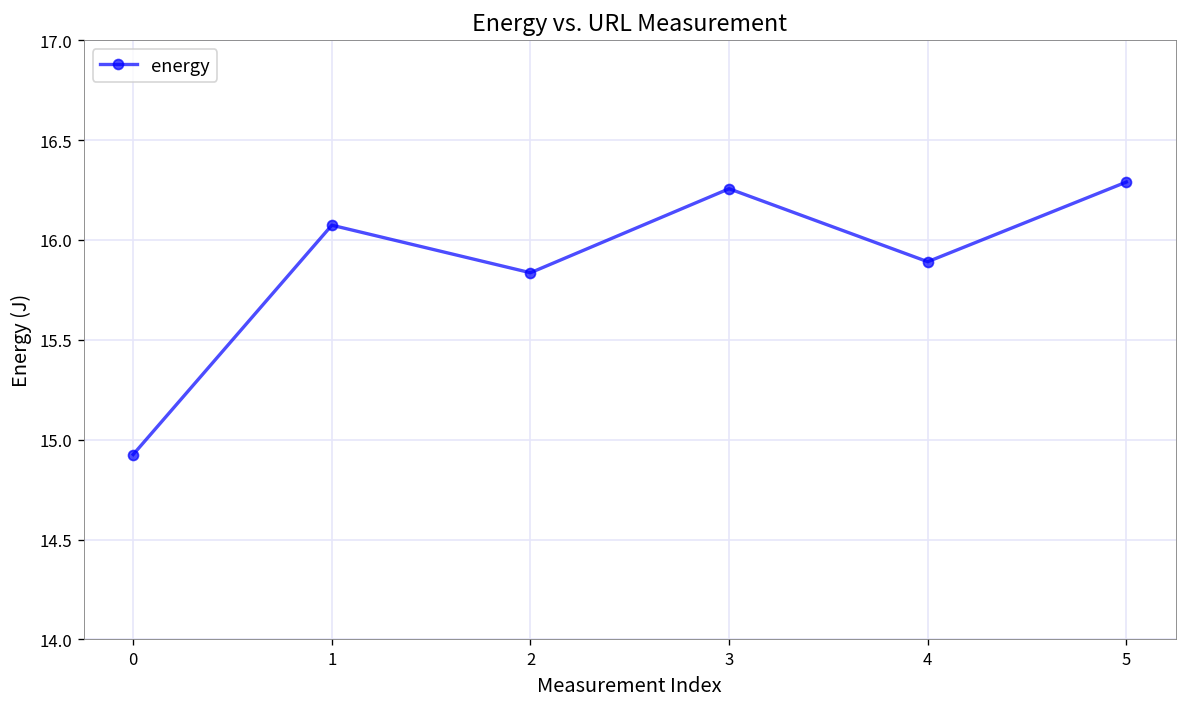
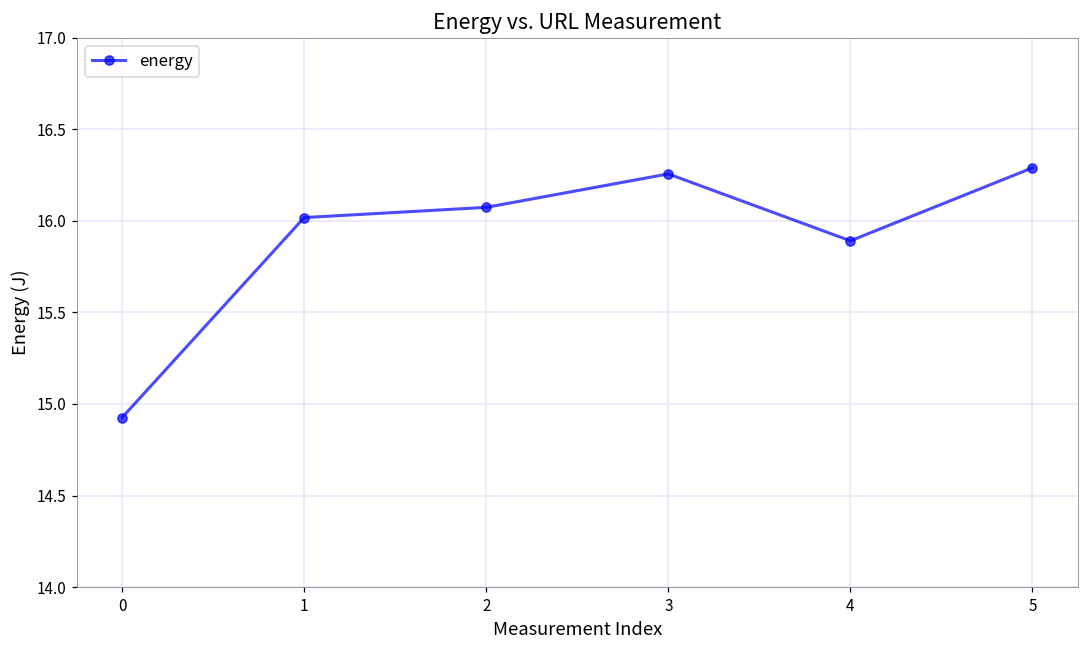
  {
    "0": 14.93,
-   "1": 16.07,
-   "2": 15.84,
+   "1": 16.02,
+   "2": 16.07,
    "3": 16.26,
    "4": 15.89,
    "5": 16.29
  }
